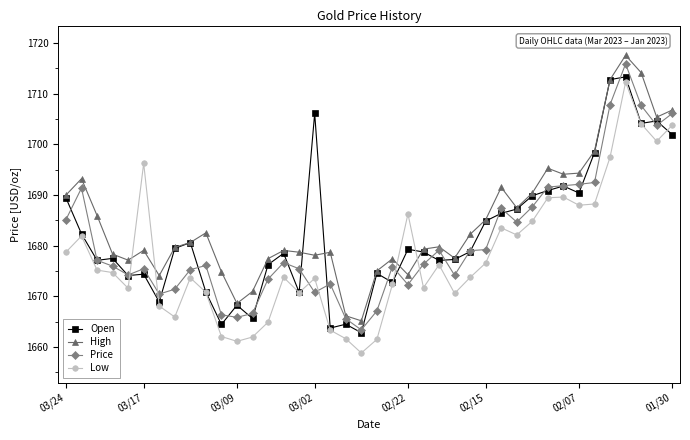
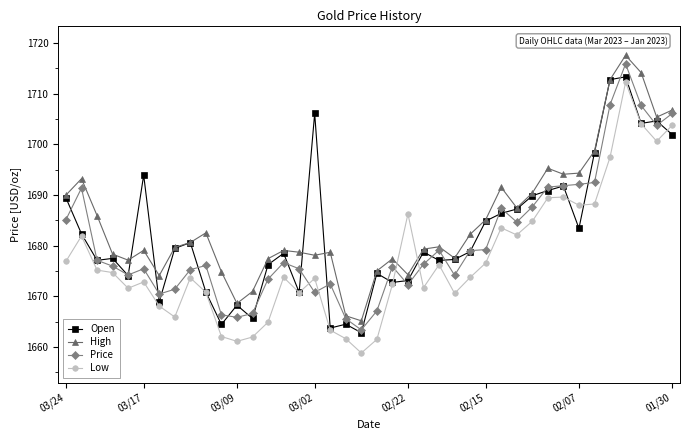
  {
    "Open": {
      "03/24": 1689,
-     "03/17": 1674,
+     "03/17": 1694,
      "03/02": 1706,
-     "02/22": 1679,
-     "02/07": 1690,
+     "02/22": 1673,
+     "02/07": 1683,
      "01/30": 1702
    },
    "Low": {
-     "03/24": 1679,
-     "03/17": 1696,
+     "03/24": 1677,
+     "03/17": 1673,
      "03/09": 1661,
      "03/02": 1674,
      "02/22": 1686,
      "02/15": 1677,
      "02/07": 1688,
      "01/30": 1704
    }
  }
